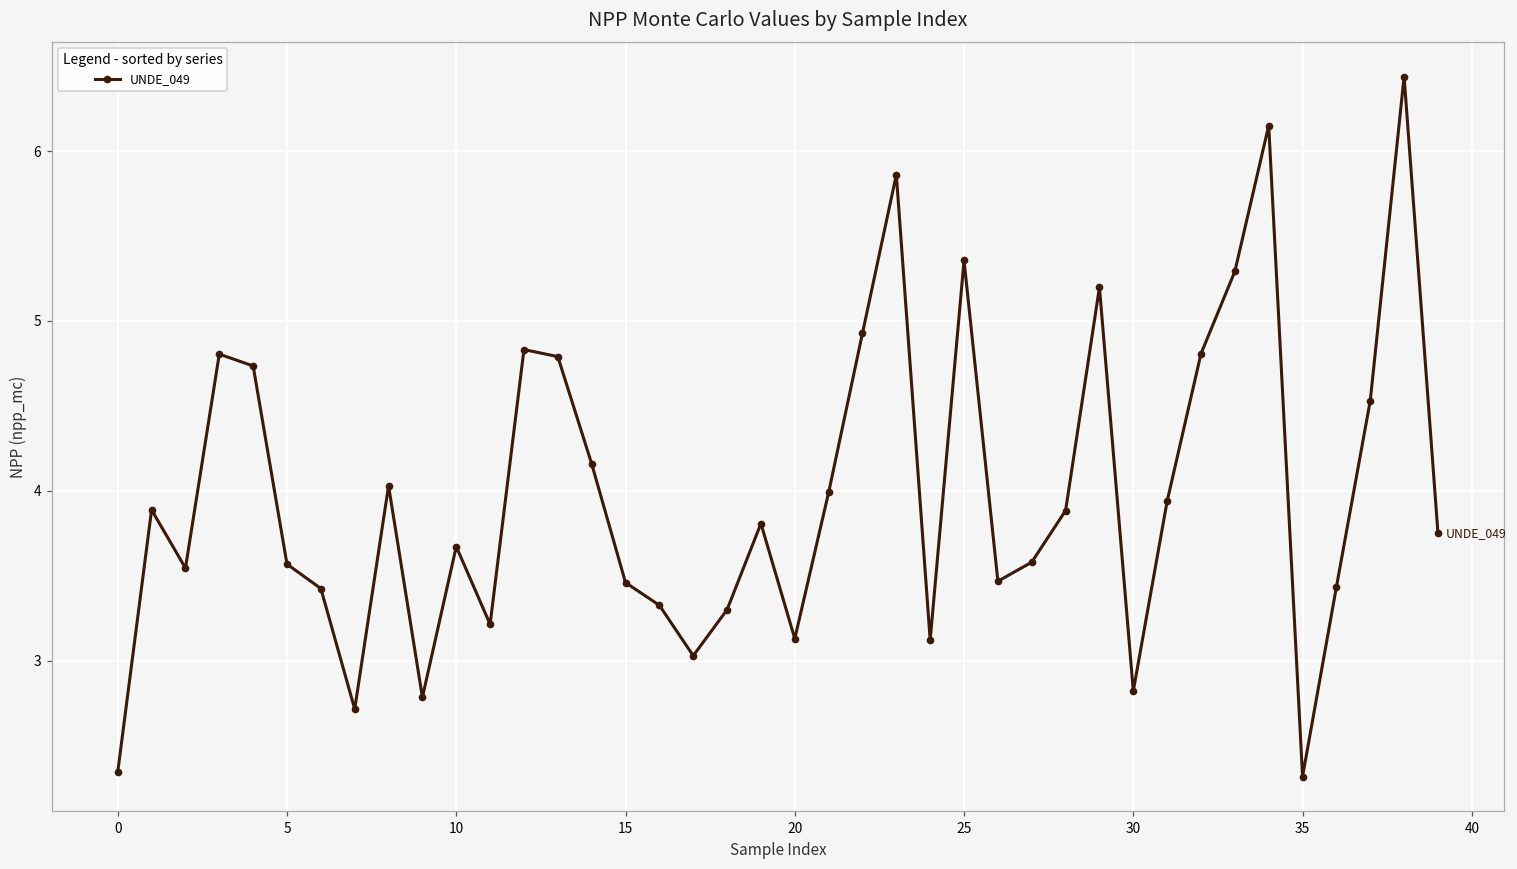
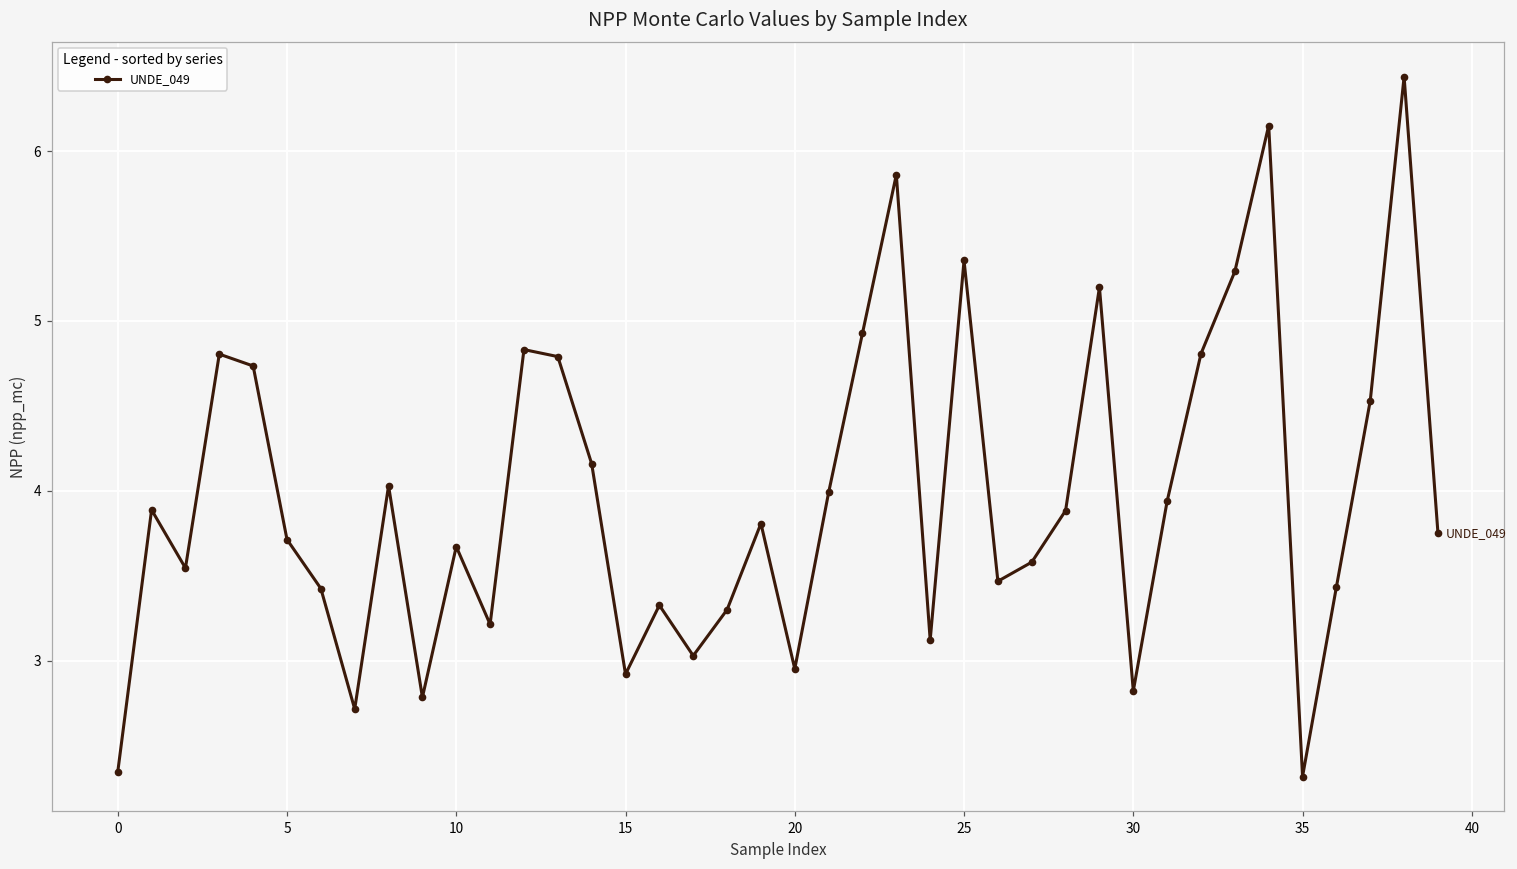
  {
    "0": 2.34,
-   "5": 3.57,
+   "5": 3.71,
    "10": 3.67,
-   "15": 3.46,
-   "20": 3.13,
+   "15": 2.92,
+   "20": 2.95,
    "25": 5.36,
    "30": 2.82,
    "35": 2.32
  }
